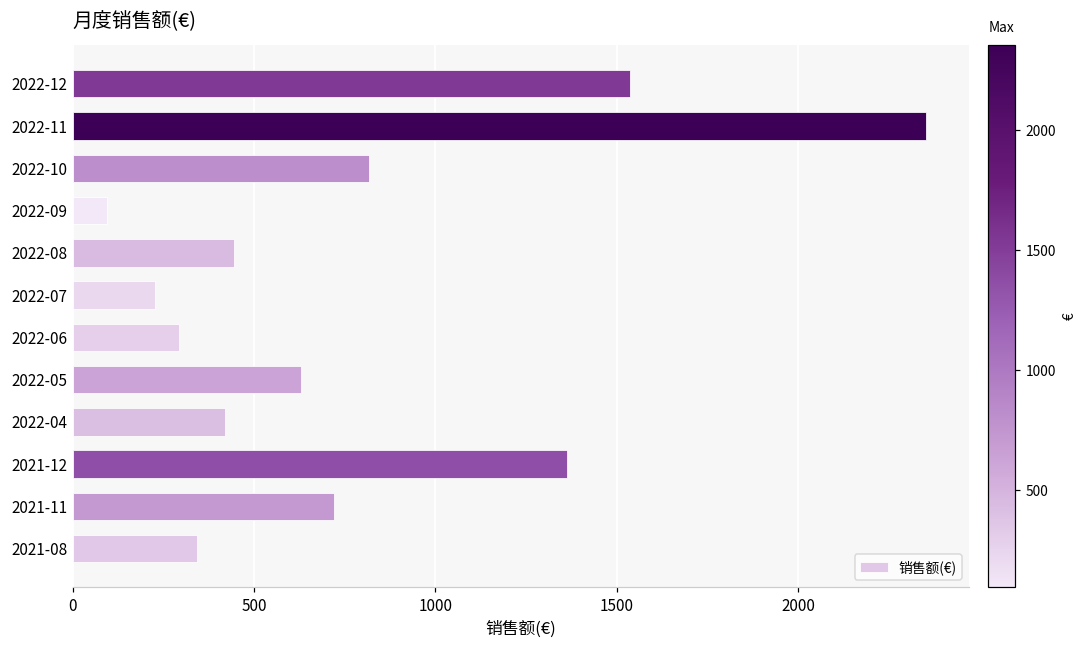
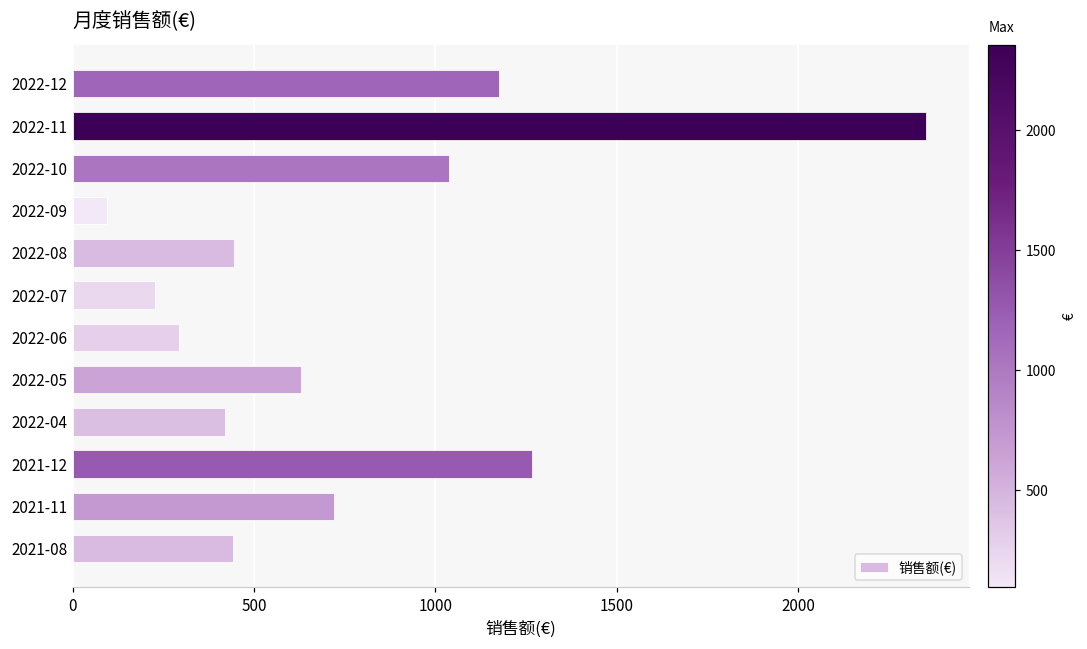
  {
-   "2022-12": 1540,
+   "2022-12": 1180,
    "2022-11": 2350,
-   "2022-10": 820,
+   "2022-10": 1040,
    "2022-09": 100,
    "2022-08": 440,
    "2022-07": 230,
    "2022-06": 290,
    "2022-05": 630,
    "2022-04": 420,
-   "2021-12": 1360,
+   "2021-12": 1270,
    "2021-11": 720,
-   "2021-08": 340
+   "2021-08": 440
  }
